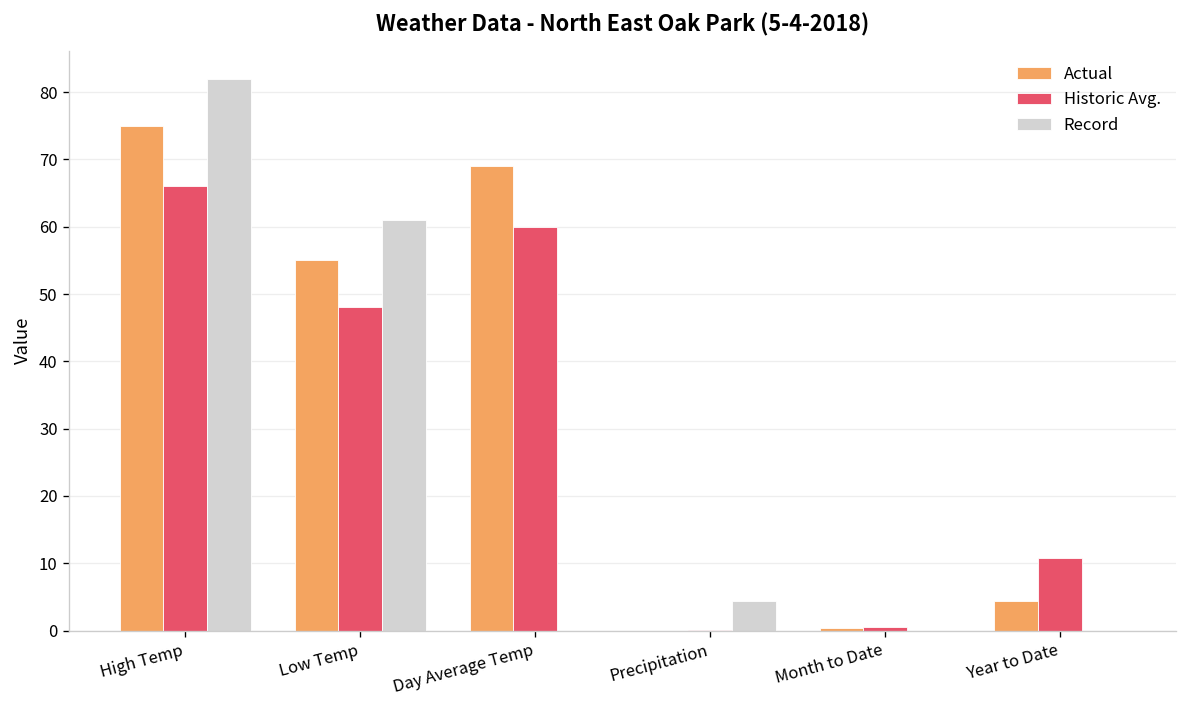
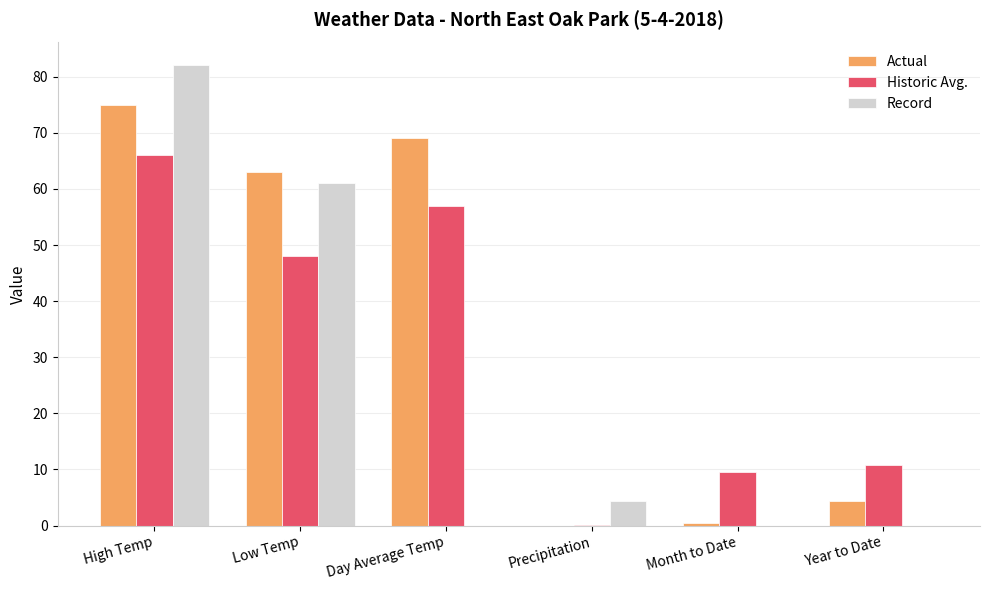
  {
    "Actual": {
      "High Temp": 75,
-     "Low Temp": 55,
+     "Low Temp": 63,
      "Day Average Temp": 69,
      "Precipitation": 0,
      "Month to Date": 0,
      "Year to Date": 4
    },
    "Historic Avg.": {
      "High Temp": 66,
      "Low Temp": 48,
-     "Day Average Temp": 60,
-     "Month to Date": 0,
+     "Day Average Temp": 57,
+     "Month to Date": 10,
      "Year to Date": 11
    },
    "Record": {
      "High Temp": 82,
      "Low Temp": 61,
      "Day Average Temp": 0,
      "Precipitation": 4,
      "Month to Date": 0,
      "Year to Date": 0
    }
  }
